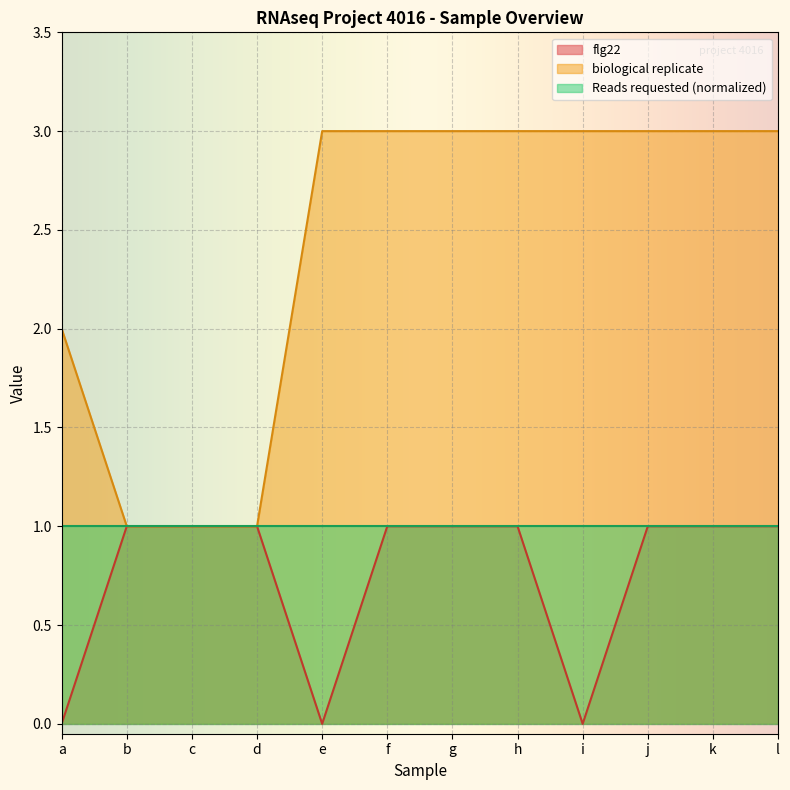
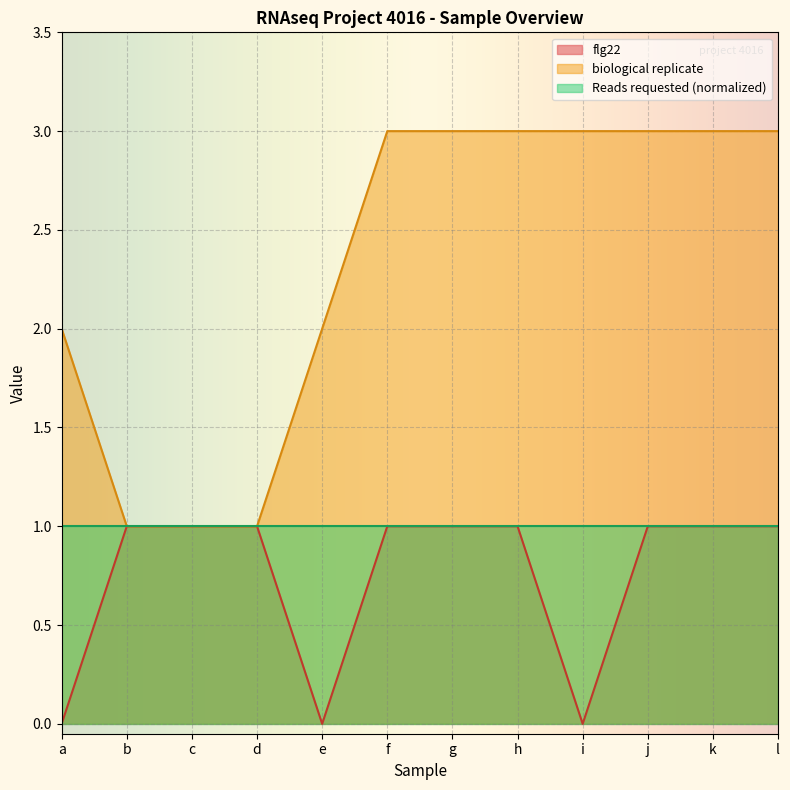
  {
    "flg22": {
      "a": 0,
      "e": 0,
      "i": 0
    },
    "biological replicate": {
      "a": 2,
-     "e": 3,
+     "e": 2,
      "f": 3,
      "g": 3,
      "h": 3,
      "i": 3,
      "j": 3,
      "k": 3,
      "l": 3
    },
    "Reads requested (normalized)": {
      "a": 1,
      "e": 1,
      "i": 1
    }
  }
